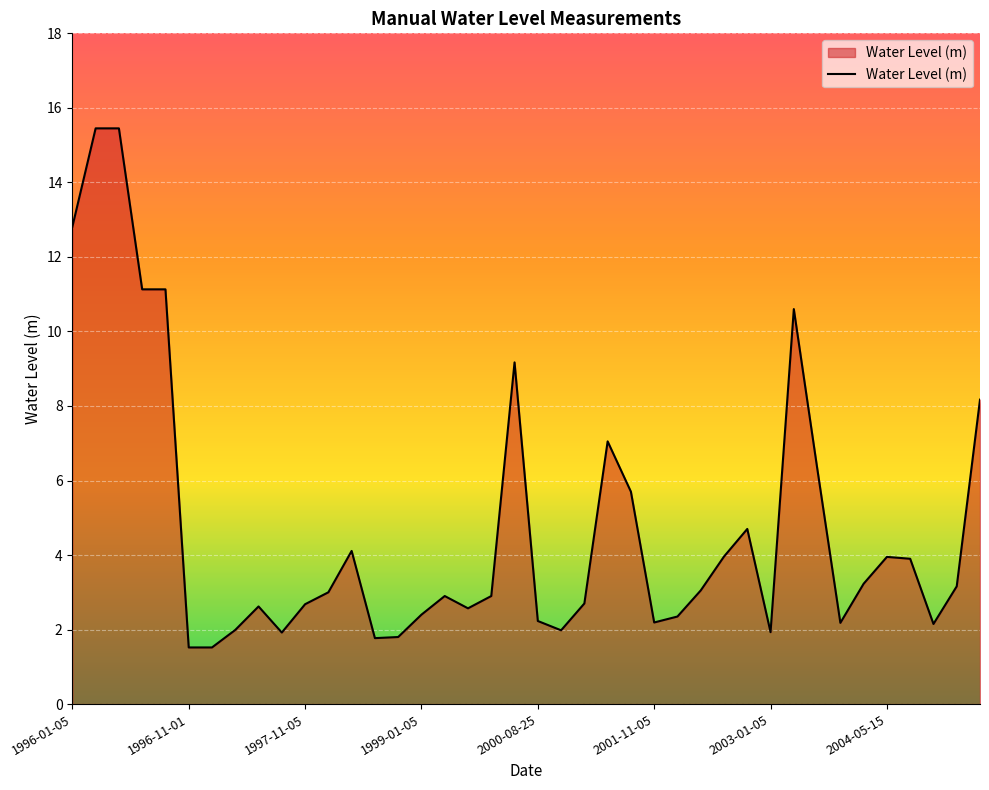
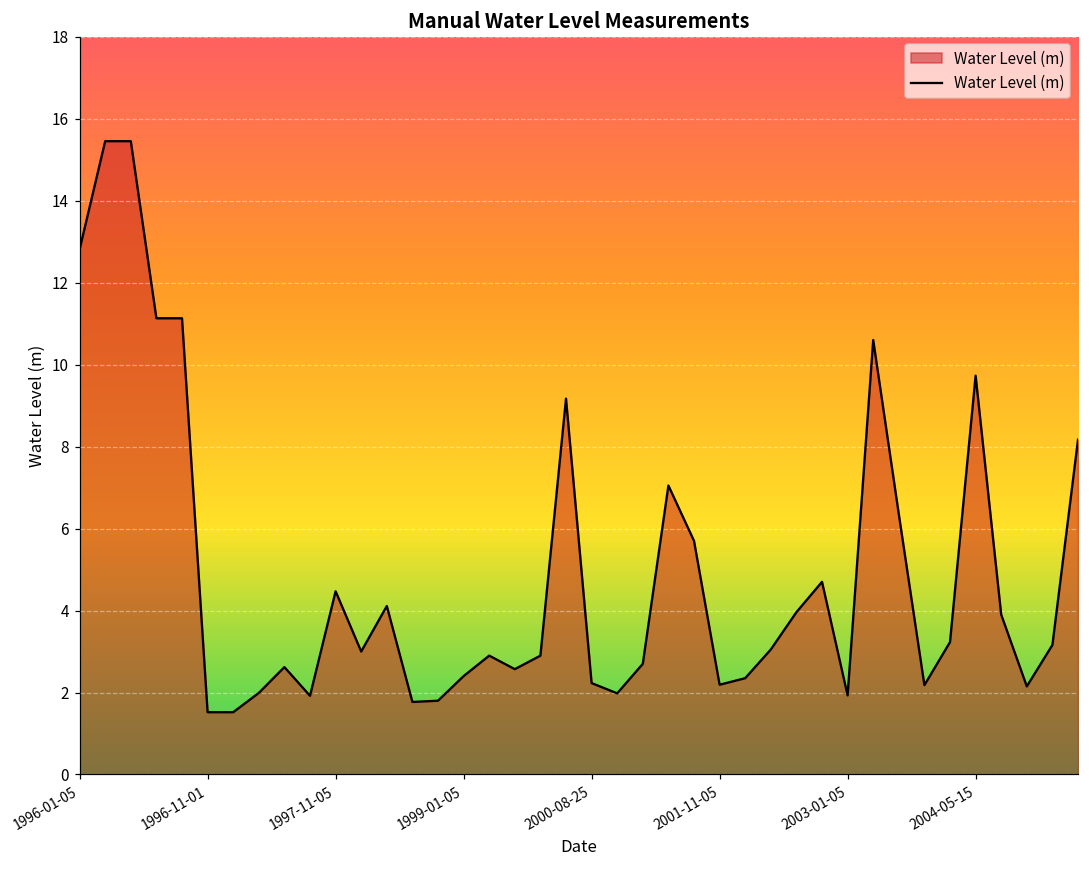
  {
    "1996-01-05": 12.8,
    "1996-11-01": 1.5,
-   "1997-11-05": 2.7,
+   "1997-11-05": 4.5,
    "1999-01-05": 2.4,
    "2000-08-25": 2.2,
    "2001-11-05": 2.2,
    "2003-01-05": 1.9,
-   "2004-05-15": 4.0
+   "2004-05-15": 9.7
  }
